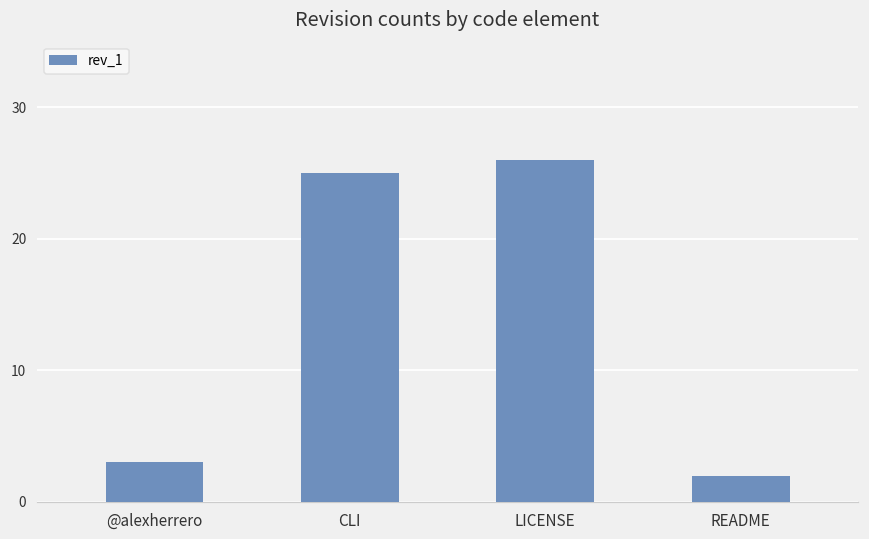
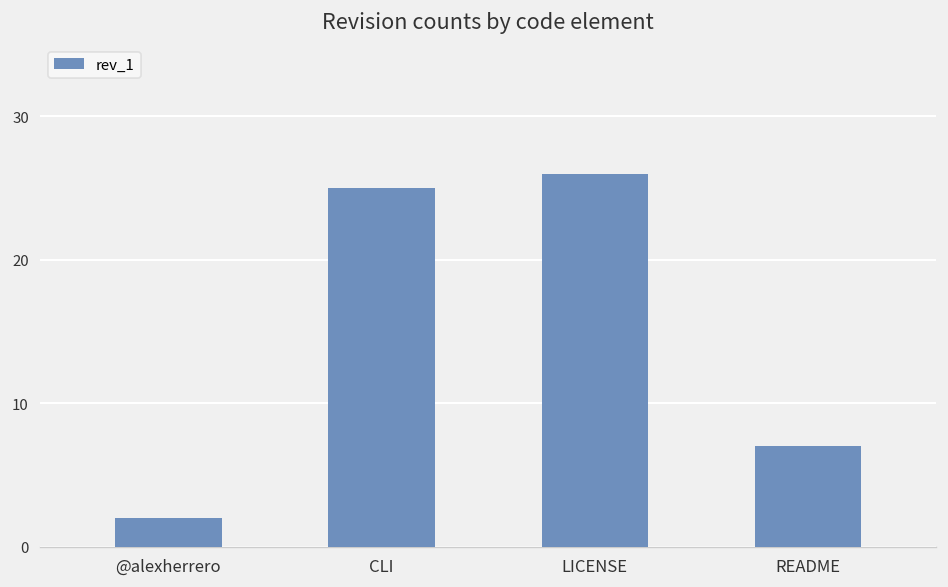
  {
-   "@alexherrero": 3,
+   "@alexherrero": 2,
    "CLI": 25,
    "LICENSE": 26,
-   "README": 2
+   "README": 7
  }
